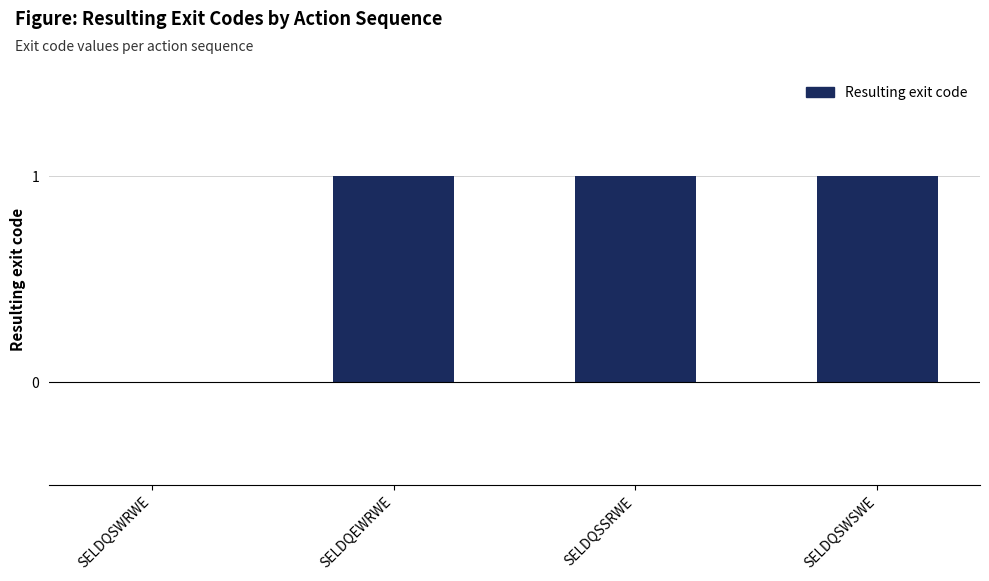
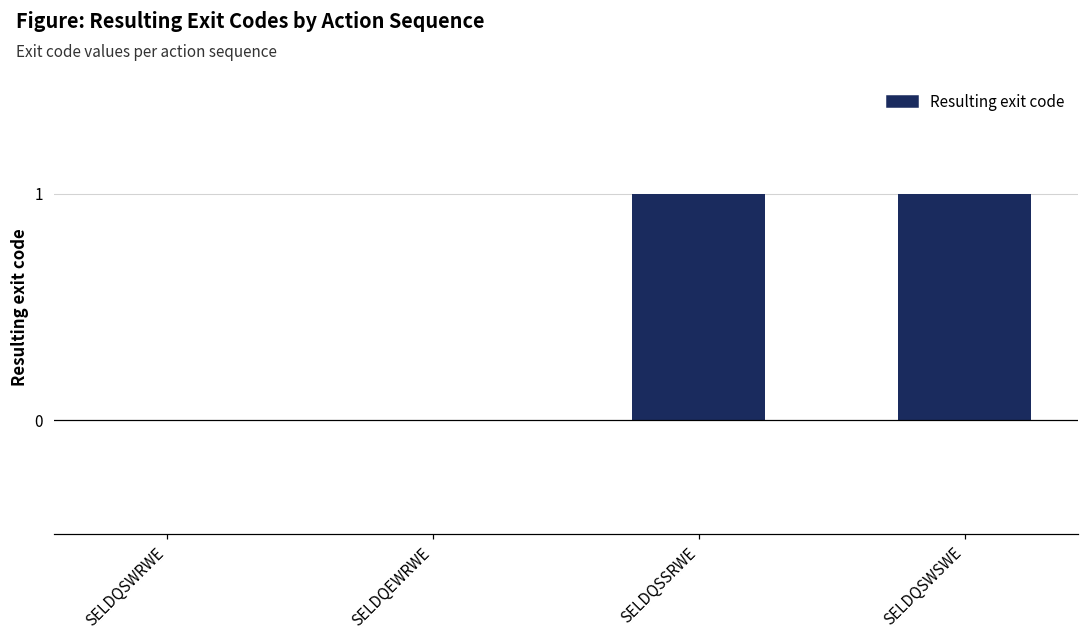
  {
    "SELDQSWRWE": 0,
-   "SELDQEWRWE": 1,
+   "SELDQEWRWE": 0,
    "SELDQSSRWE": 1,
    "SELDQSWSWE": 1
  }
